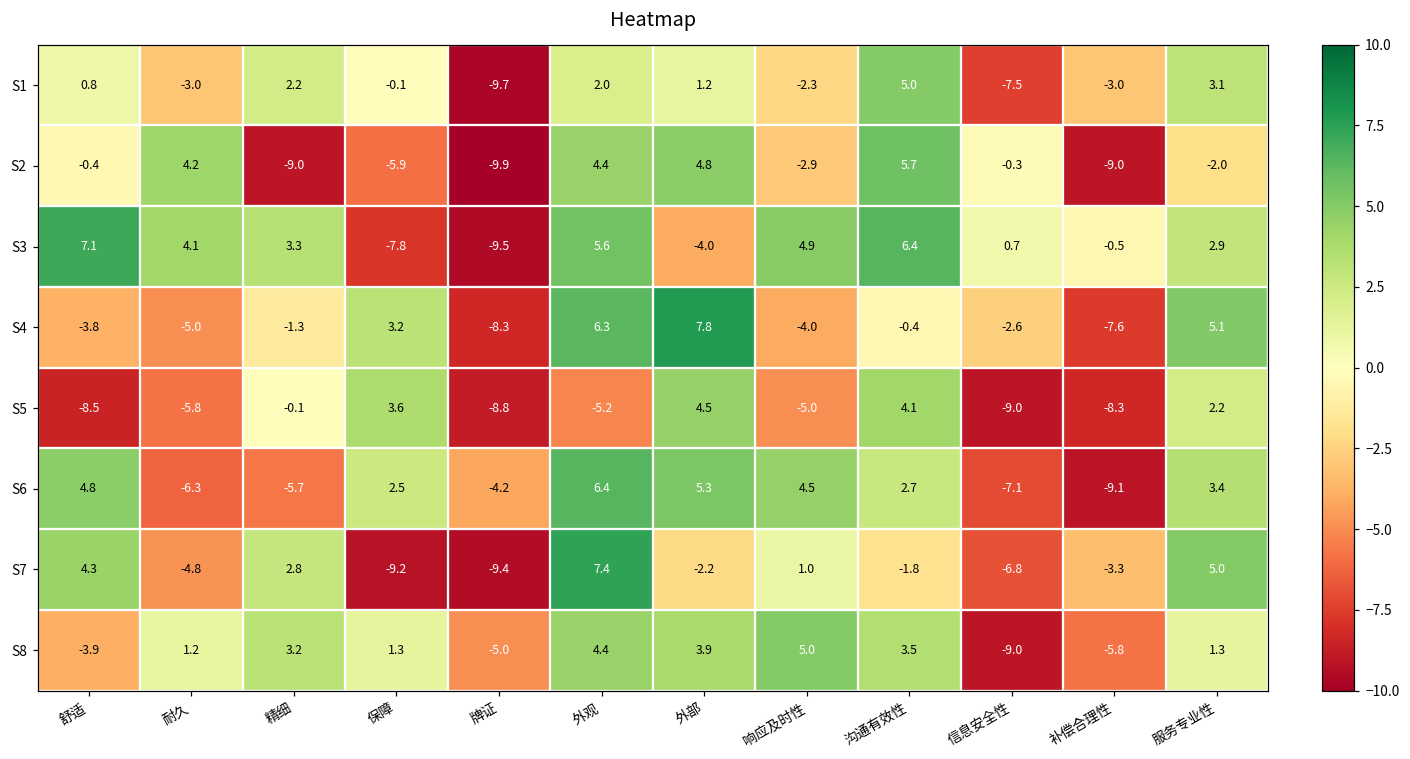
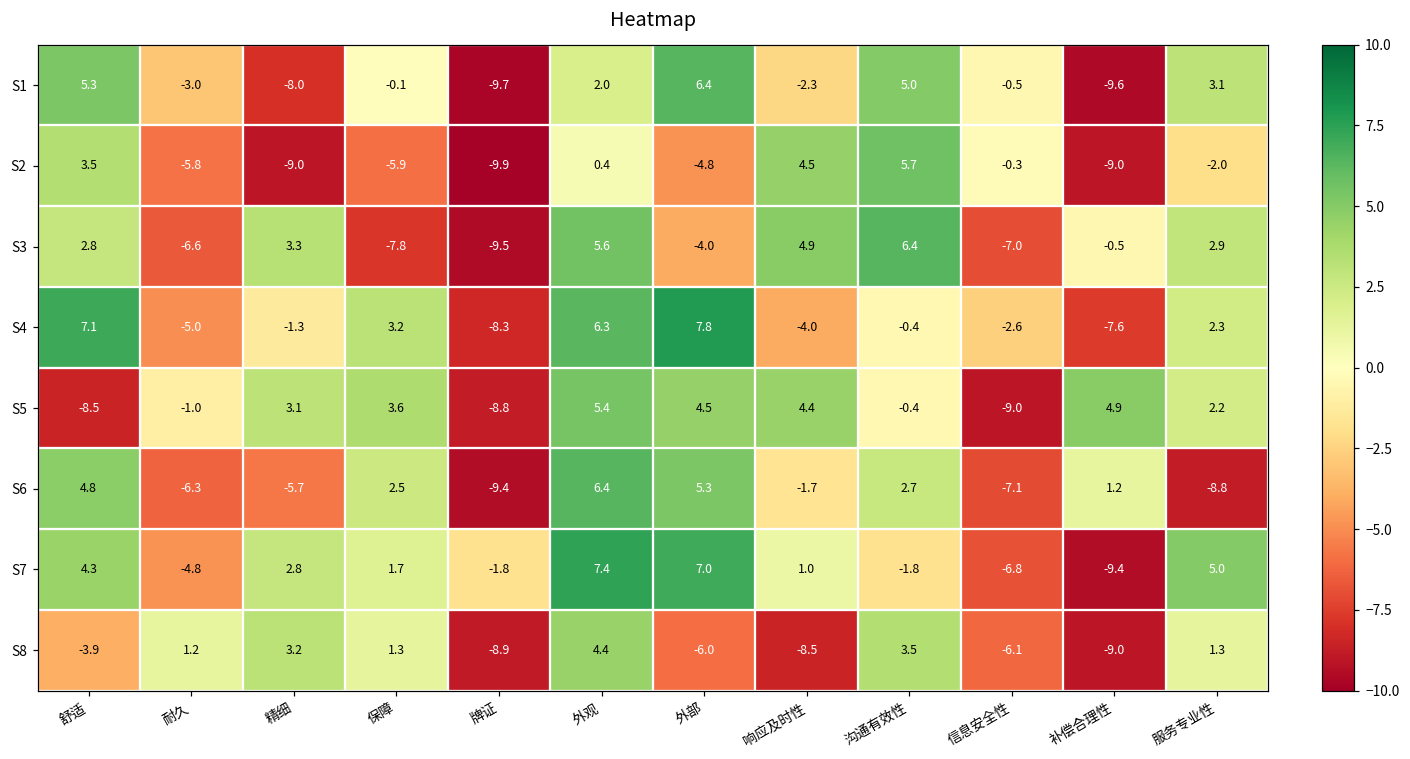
  {
    "S1": {
-     "舒适": 0.8,
+     "舒适": 5.3,
      "耐久": -3.0,
-     "精细": 2.2,
+     "精细": -8.0,
      "保障": -0.1,
      "牌证": -9.7,
      "外观": 2.0,
-     "外部": 1.2,
+     "外部": 6.4,
      "响应及时性": -2.3,
      "沟通有效性": 5.0,
-     "信息安全性": -7.5,
-     "补偿合理性": -3.0,
+     "信息安全性": -0.5,
+     "补偿合理性": -9.6,
      "服务专业性": 3.1
    },
    "S2": {
-     "舒适": -0.4,
-     "耐久": 4.2,
+     "舒适": 3.5,
+     "耐久": -5.8,
      "精细": -9.0,
      "保障": -5.9,
      "牌证": -9.9,
-     "外观": 4.4,
-     "外部": 4.8,
-     "响应及时性": -2.9,
+     "外观": 0.4,
+     "外部": -4.8,
+     "响应及时性": 4.5,
      "沟通有效性": 5.7,
      "信息安全性": -0.3,
      "补偿合理性": -9.0,
      "服务专业性": -2.0
    },
    "S3": {
-     "舒适": 7.1,
-     "耐久": 4.1,
+     "舒适": 2.8,
+     "耐久": -6.6,
      "精细": 3.3,
      "保障": -7.8,
      "牌证": -9.5,
      "外观": 5.6,
      "外部": -4.0,
      "响应及时性": 4.9,
      "沟通有效性": 6.4,
-     "信息安全性": 0.7,
+     "信息安全性": -7.0,
      "补偿合理性": -0.5,
      "服务专业性": 2.9
    },
    "S4": {
-     "舒适": -3.8,
+     "舒适": 7.1,
      "耐久": -5.0,
      "精细": -1.3,
      "保障": 3.2,
      "牌证": -8.3,
      "外观": 6.3,
      "外部": 7.8,
      "响应及时性": -4.0,
      "沟通有效性": -0.4,
      "信息安全性": -2.6,
      "补偿合理性": -7.6,
-     "服务专业性": 5.1
+     "服务专业性": 2.3
    },
    "S5": {
      "舒适": -8.5,
-     "耐久": -5.8,
-     "精细": -0.1,
+     "耐久": -1.0,
+     "精细": 3.1,
      "保障": 3.6,
      "牌证": -8.8,
-     "外观": -5.2,
+     "外观": 5.4,
      "外部": 4.5,
-     "响应及时性": -5.0,
-     "沟通有效性": 4.1,
+     "响应及时性": 4.4,
+     "沟通有效性": -0.4,
      "信息安全性": -9.0,
-     "补偿合理性": -8.3,
+     "补偿合理性": 4.9,
      "服务专业性": 2.2
    },
    "S6": {
      "舒适": 4.8,
      "耐久": -6.3,
      "精细": -5.7,
      "保障": 2.5,
-     "牌证": -4.2,
+     "牌证": -9.4,
      "外观": 6.4,
      "外部": 5.3,
-     "响应及时性": 4.5,
+     "响应及时性": -1.7,
      "沟通有效性": 2.7,
      "信息安全性": -7.1,
-     "补偿合理性": -9.1,
-     "服务专业性": 3.4
+     "补偿合理性": 1.2,
+     "服务专业性": -8.8
    },
    "S7": {
      "舒适": 4.3,
      "耐久": -4.8,
      "精细": 2.8,
-     "保障": -9.2,
-     "牌证": -9.4,
+     "保障": 1.7,
+     "牌证": -1.8,
      "外观": 7.4,
-     "外部": -2.2,
+     "外部": 7.0,
      "响应及时性": 1.0,
      "沟通有效性": -1.8,
      "信息安全性": -6.8,
-     "补偿合理性": -3.3,
+     "补偿合理性": -9.4,
      "服务专业性": 5.0
    },
    "S8": {
      "舒适": -3.9,
      "耐久": 1.2,
      "精细": 3.2,
      "保障": 1.3,
-     "牌证": -5.0,
+     "牌证": -8.9,
      "外观": 4.4,
-     "外部": 3.9,
-     "响应及时性": 5.0,
+     "外部": -6.0,
+     "响应及时性": -8.5,
      "沟通有效性": 3.5,
-     "信息安全性": -9.0,
-     "补偿合理性": -5.8,
+     "信息安全性": -6.1,
+     "补偿合理性": -9.0,
      "服务专业性": 1.3
    }
  }
